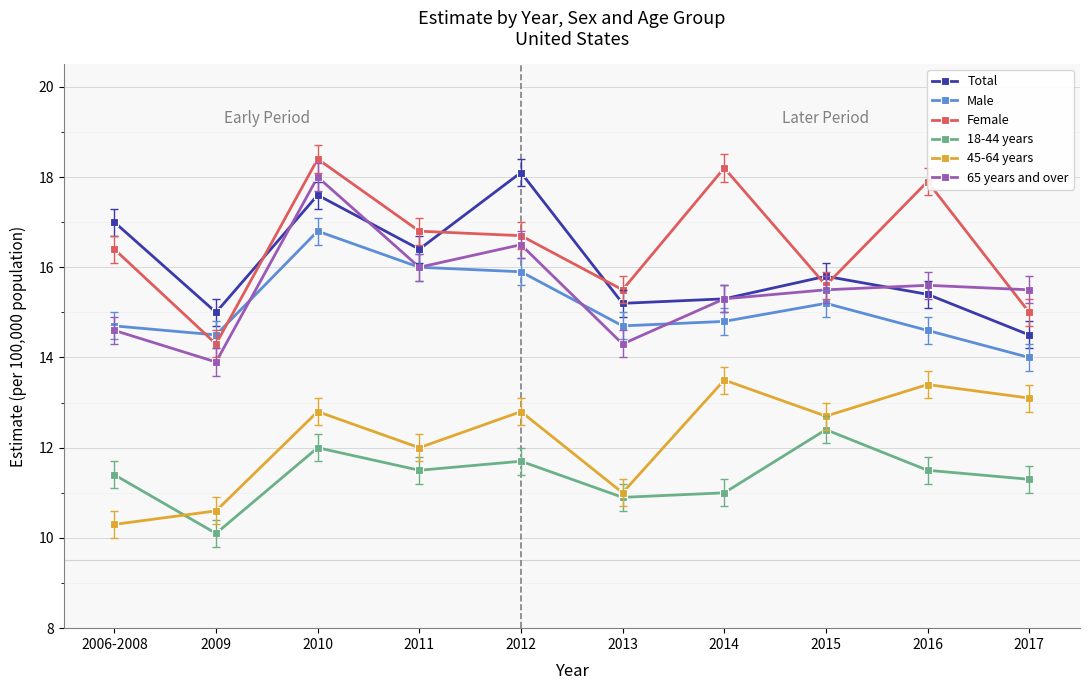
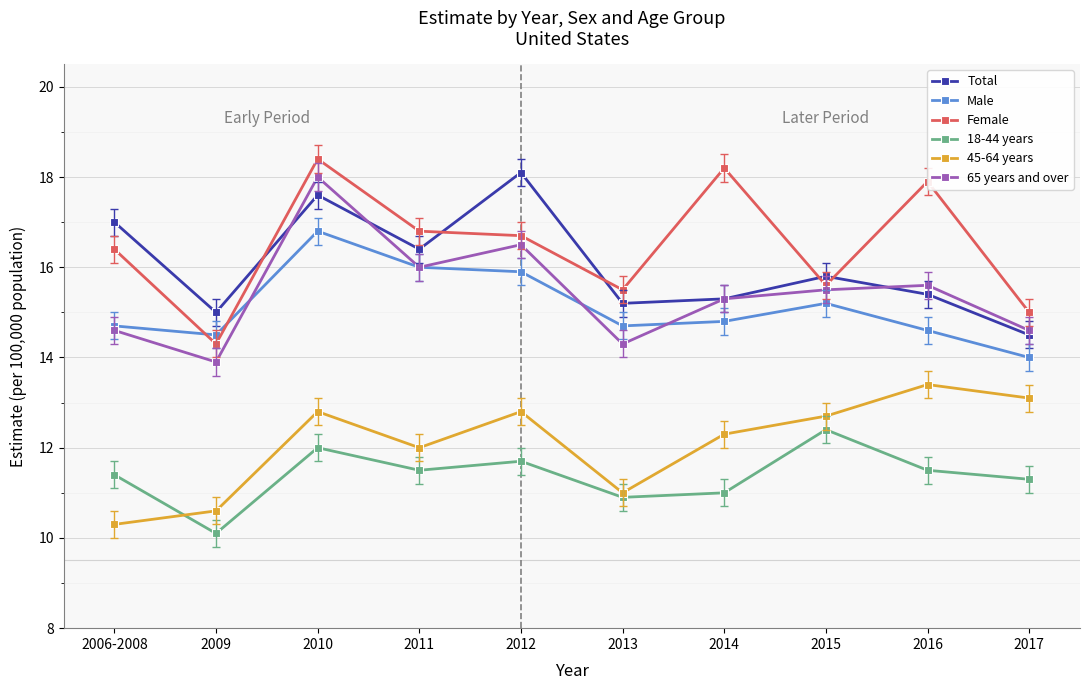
  {
    "Total": {
      "2006-2008": 17.0,
      "2009": 15.0,
      "2010": 17.6,
      "2011": 16.4,
      "2012": 18.1,
      "2016": 15.4,
      "2017": 14.5
    },
    "Male": {
      "2006-2008": 14.7,
      "2009": 14.5,
      "2010": 16.8,
      "2012": 15.9,
      "2013": 14.7,
      "2014": 14.8,
      "2016": 14.6,
      "2017": 14.0
    },
    "Female": {
      "2006-2008": 16.4,
      "2009": 14.3,
      "2010": 18.4,
      "2011": 16.8,
      "2012": 16.7,
      "2014": 18.2,
      "2015": 15.6,
      "2017": 15.0
    },
    "18-44 years": {
      "2006-2008": 11.4,
      "2009": 10.1,
      "2010": 12.0,
      "2011": 11.5,
      "2012": 11.7,
      "2013": 10.9,
      "2014": 11.0,
      "2016": 11.5,
      "2017": 11.3
    },
    "45-64 years": {
      "2006-2008": 10.3,
      "2009": 10.6,
      "2010": 12.8,
      "2011": 12.0,
      "2012": 12.8,
      "2013": 11.0,
-     "2014": 13.5,
+     "2014": 12.3,
      "2016": 13.4,
      "2017": 13.1
    },
    "65 years and over": {
      "2006-2008": 14.6,
      "2009": 13.9,
      "2010": 18.0,
      "2012": 16.5,
      "2013": 14.3,
      "2016": 15.6,
-     "2017": 15.5
+     "2017": 14.6
    }
  }
